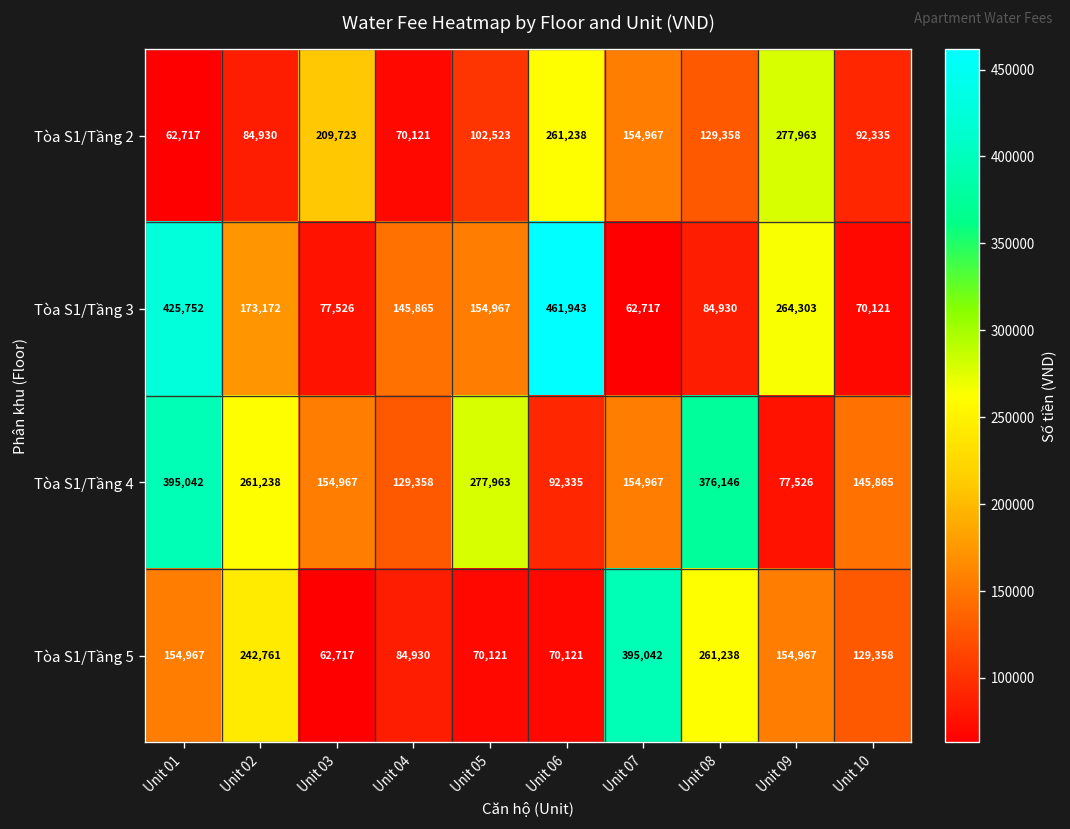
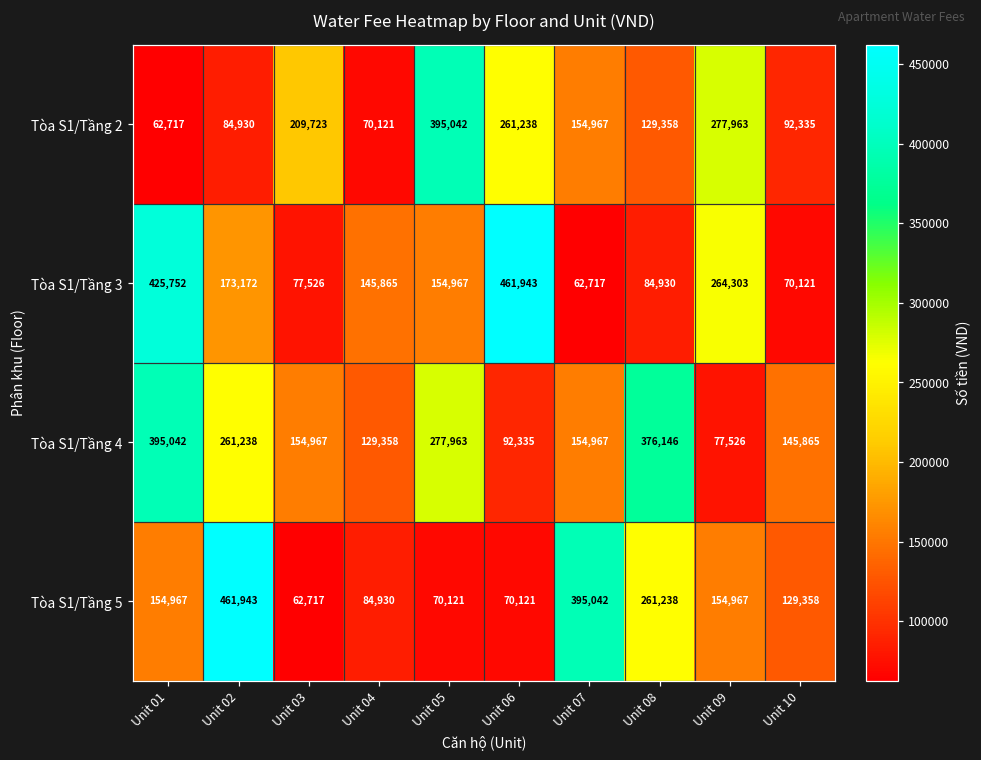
  {
    "Tòa S1/Tầng 2": {
      "Unit 01": "62,717",
      "Unit 02": "84,930",
      "Unit 03": "209,723",
      "Unit 04": "70,121",
-     "Unit 05": "102,523",
+     "Unit 05": "395,042",
      "Unit 06": "261,238",
      "Unit 07": "154,967",
      "Unit 08": "129,358",
      "Unit 09": "277,963",
      "Unit 10": "92,335"
    },
    "Tòa S1/Tầng 3": {
      "Unit 01": "425,752",
      "Unit 02": "173,172",
      "Unit 03": "77,526",
      "Unit 04": "145,865",
      "Unit 05": "154,967",
      "Unit 06": "461,943",
      "Unit 07": "62,717",
      "Unit 08": "84,930",
      "Unit 09": "264,303",
      "Unit 10": "70,121"
    },
    "Tòa S1/Tầng 4": {
      "Unit 01": "395,042",
      "Unit 02": "261,238",
      "Unit 03": "154,967",
      "Unit 04": "129,358",
      "Unit 05": "277,963",
      "Unit 06": "92,335",
      "Unit 07": "154,967",
      "Unit 08": "376,146",
      "Unit 09": "77,526",
      "Unit 10": "145,865"
    },
    "Tòa S1/Tầng 5": {
      "Unit 01": "154,967",
-     "Unit 02": "242,761",
+     "Unit 02": "461,943",
      "Unit 03": "62,717",
      "Unit 04": "84,930",
      "Unit 05": "70,121",
      "Unit 06": "70,121",
      "Unit 07": "395,042",
      "Unit 08": "261,238",
      "Unit 09": "154,967",
      "Unit 10": "129,358"
    }
  }
